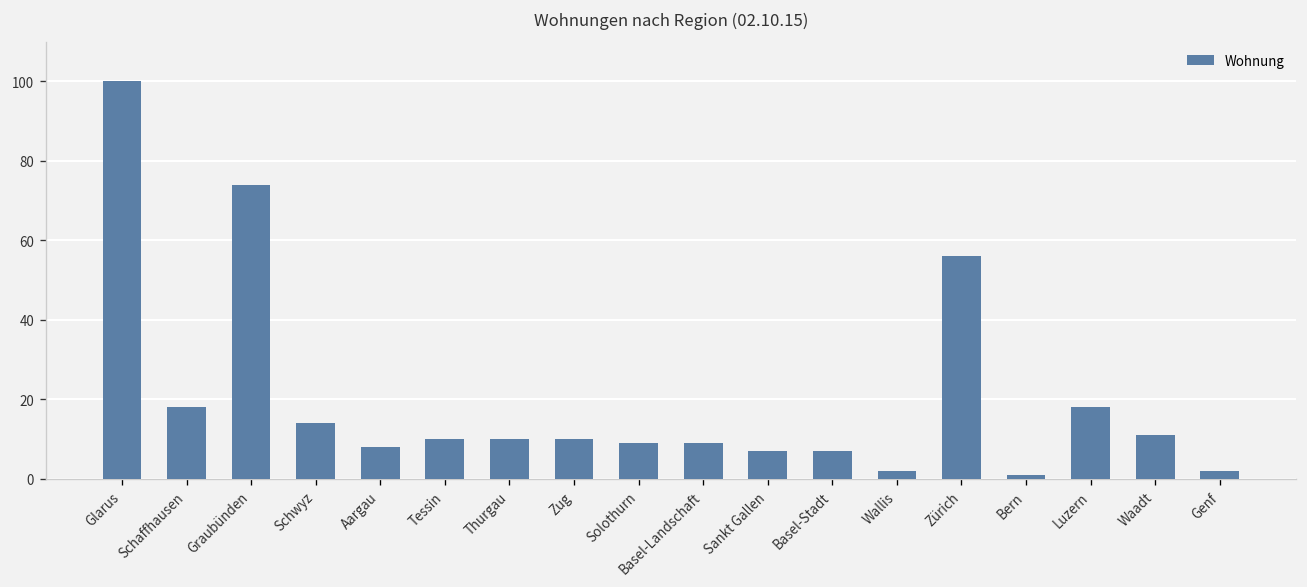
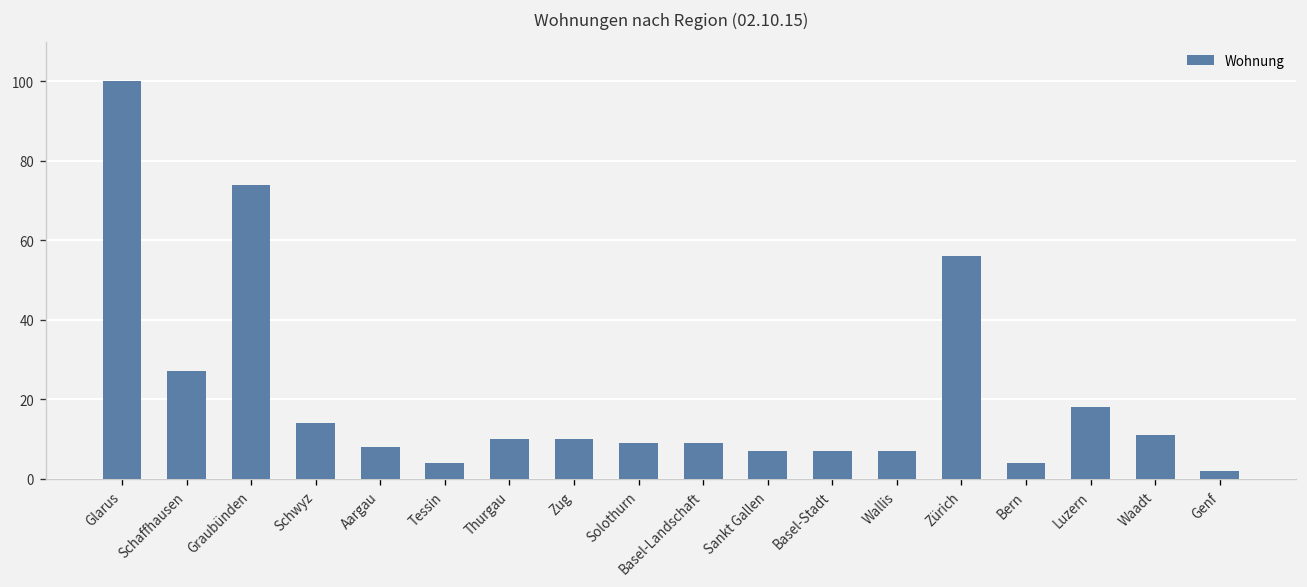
  {
    "Glarus": 100,
-   "Schaffhausen": 18,
+   "Schaffhausen": 27,
    "Graubünden": 74,
    "Schwyz": 14,
    "Aargau": 8,
-   "Tessin": 10,
+   "Tessin": 4,
    "Thurgau": 10,
    "Zug": 10,
    "Solothurn": 9,
    "Basel-Landschaft": 9,
    "Sankt Gallen": 7,
    "Basel-Stadt": 7,
-   "Wallis": 2,
+   "Wallis": 7,
    "Zürich": 56,
-   "Bern": 1,
+   "Bern": 4,
    "Luzern": 18,
    "Waadt": 11,
    "Genf": 2
  }
